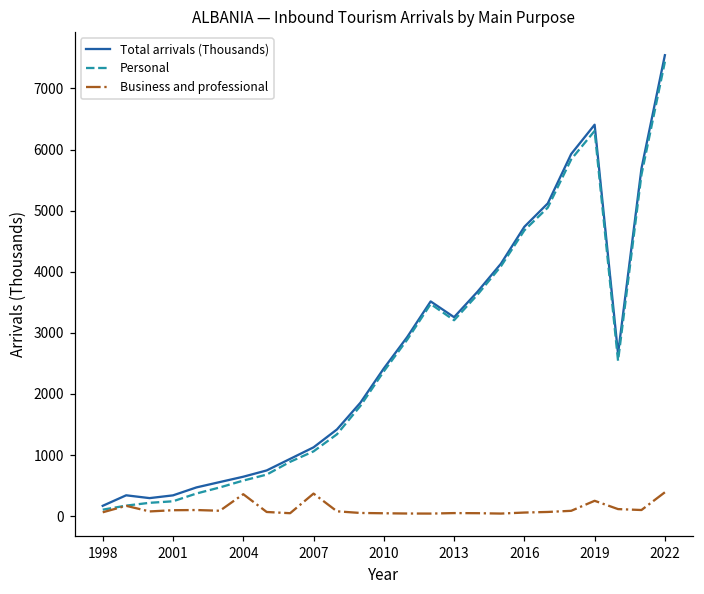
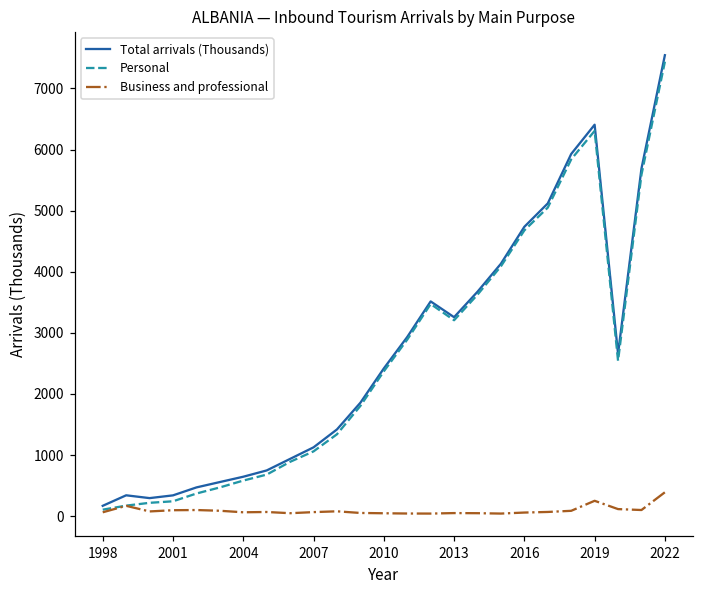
  {
    "Business and professional": {
      "2001": 100,
-     "2004": 400,
-     "2007": 400,
+     "2004": 100,
+     "2007": 100,
      "2010": 0,
      "2013": 100,
      "2016": 100,
      "2019": 300,
      "2022": 400
    }
  }
